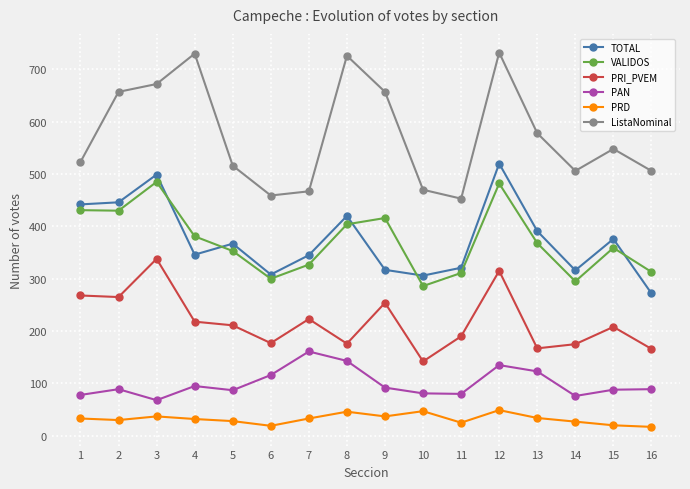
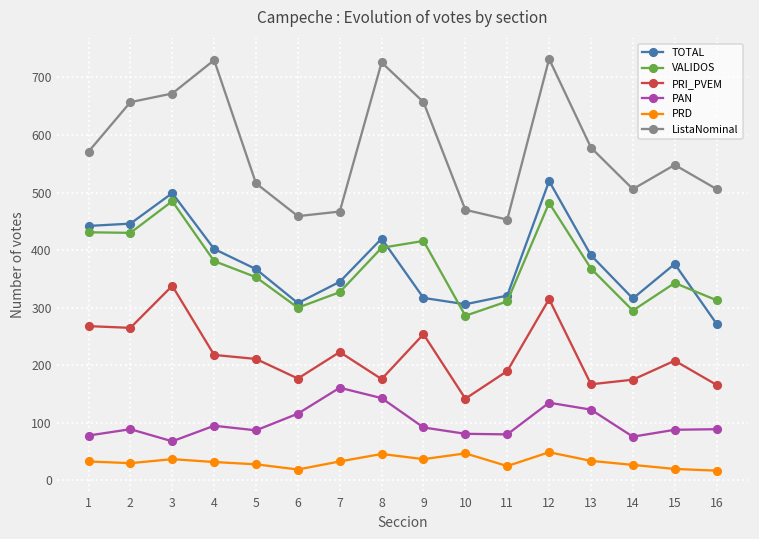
  {
    "TOTAL": {
      "1": 440,
      "2": 450,
      "3": 500,
-     "4": 350,
+     "4": 400,
      "5": 370,
      "6": 310,
      "7": 350,
      "8": 420,
      "9": 320,
      "10": 310,
      "11": 320,
      "12": 520,
      "13": 390,
      "14": 320,
      "15": 380,
      "16": 270
    },
    "VALIDOS": {
      "1": 430,
      "2": 430,
      "3": 490,
      "4": 380,
      "5": 350,
      "6": 300,
      "7": 330,
      "8": 400,
      "9": 420,
      "10": 290,
      "11": 310,
      "12": 480,
      "13": 370,
      "14": 300,
-     "15": 360,
+     "15": 340,
      "16": 310
    },
    "PRI_PVEM": {
      "1": 270,
      "2": 270,
      "3": 340,
      "4": 220,
      "5": 210,
      "6": 180,
      "7": 220,
      "8": 180,
      "9": 250,
      "10": 140,
      "11": 190,
      "12": 320,
      "13": 170,
      "14": 180,
      "15": 210,
      "16": 170
    },
    "PAN": {
      "1": 80,
      "2": 90,
      "3": 70,
      "4": 100,
      "5": 90,
      "6": 120,
      "7": 160,
      "8": 140,
      "9": 90,
      "10": 80,
      "11": 80,
      "12": 140,
      "13": 120,
      "14": 80,
      "15": 90,
      "16": 90
    },
    "PRD": {
      "1": 30,
      "2": 30,
      "3": 40,
      "4": 30,
      "5": 30,
      "6": 20,
      "7": 30,
      "8": 50,
      "9": 40,
      "10": 50,
      "11": 30,
      "12": 50,
      "13": 30,
      "14": 30,
      "15": 20,
      "16": 20
    },
    "ListaNominal": {
-     "1": 520,
+     "1": 570,
      "2": 660,
      "3": 670,
      "4": 730,
      "5": 520,
      "6": 460,
      "7": 470,
      "8": 730,
      "9": 660,
      "10": 470,
      "11": 450,
      "12": 730,
      "13": 580,
      "14": 510,
      "15": 550,
      "16": 510
    }
  }
